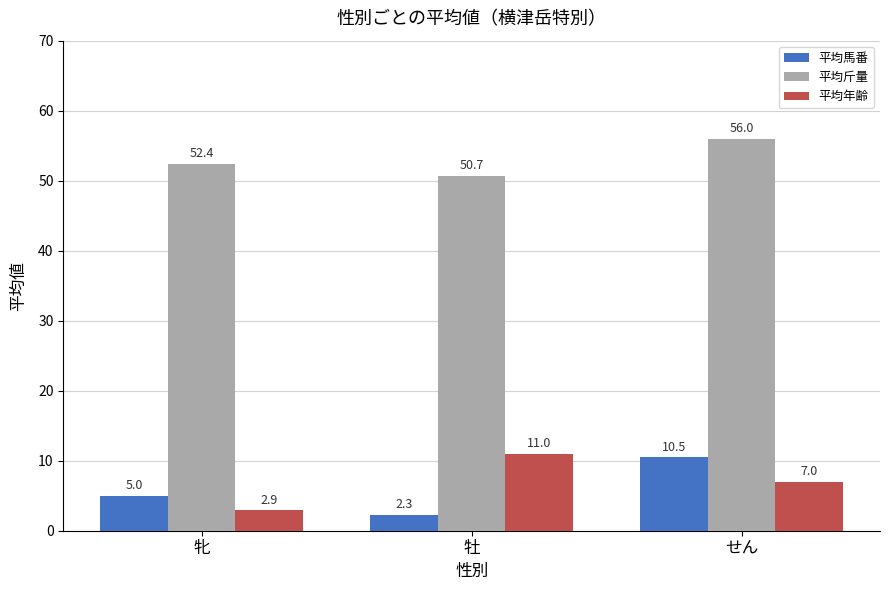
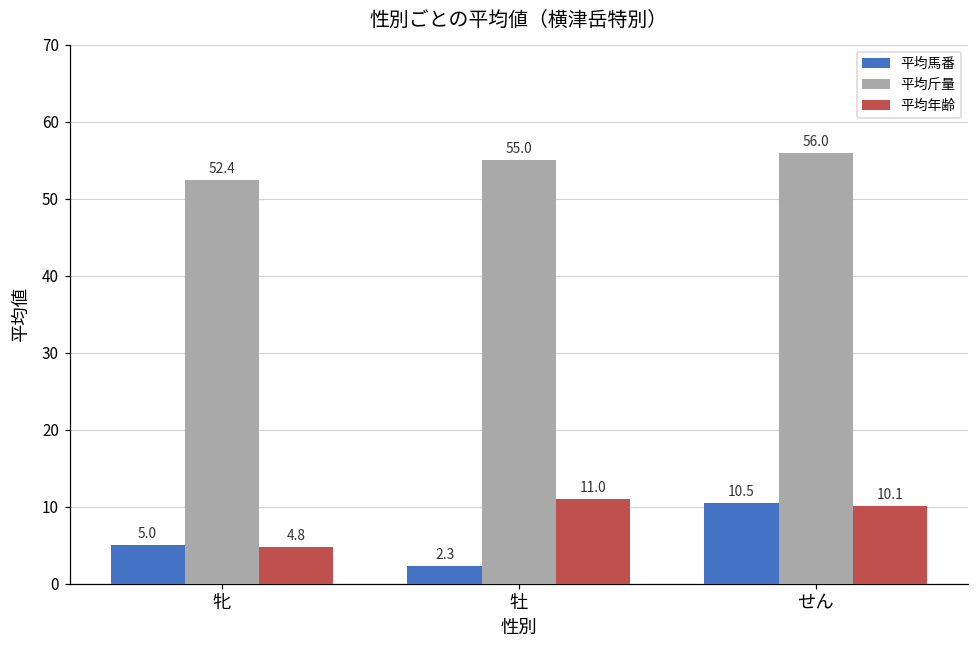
  {
    "平均馬番": {
      "牝": 5.0,
      "牡": 2.3,
      "せん": 10.5
    },
    "平均斤量": {
      "牝": 52.4,
-     "牡": 50.7,
+     "牡": 55.0,
      "せん": 56.0
    },
    "平均年齢": {
-     "牝": 2.9,
+     "牝": 4.8,
      "牡": 11.0,
-     "せん": 7.0
+     "せん": 10.1
    }
  }
